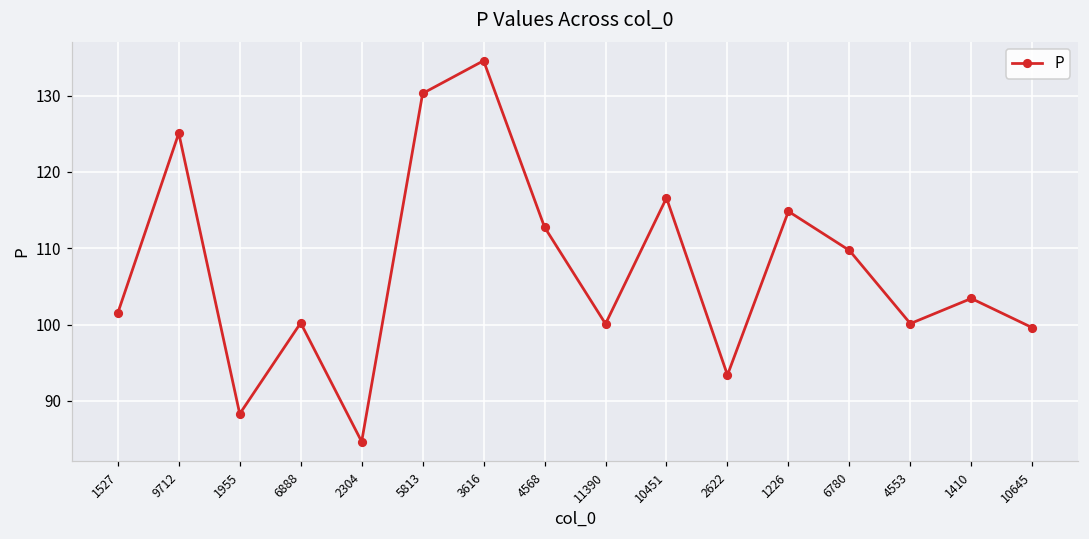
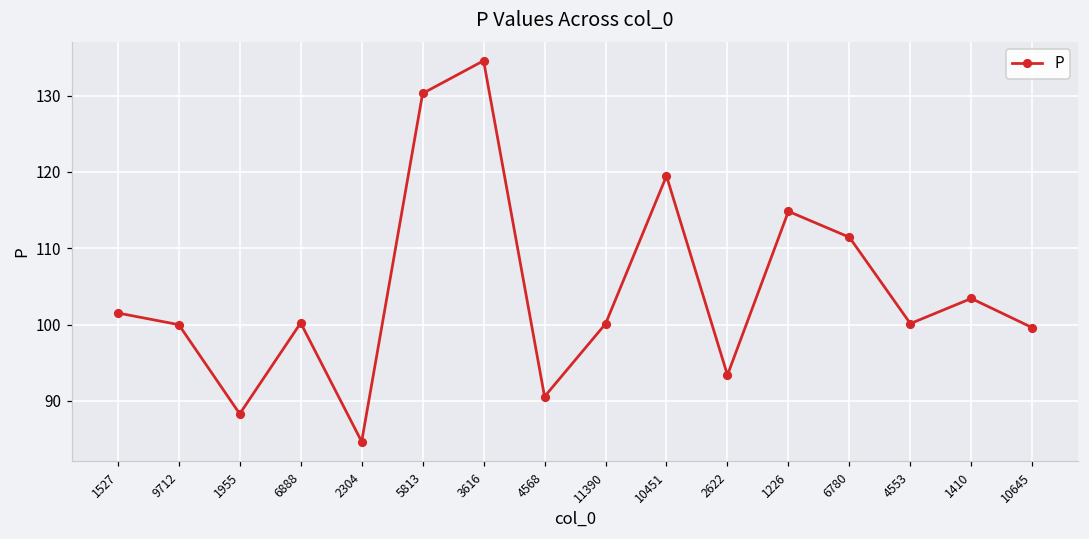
  {
    "1527": 102,
-   "9712": 125,
+   "9712": 100,
    "1955": 88,
    "6888": 100,
    "2304": 85,
    "5813": 130,
    "3616": 135,
-   "4568": 113,
+   "4568": 91,
    "11390": 100,
-   "10451": 117,
+   "10451": 119,
    "2622": 93,
    "1226": 115,
-   "6780": 110,
+   "6780": 111,
    "4553": 100,
    "1410": 103,
    "10645": 100
  }
